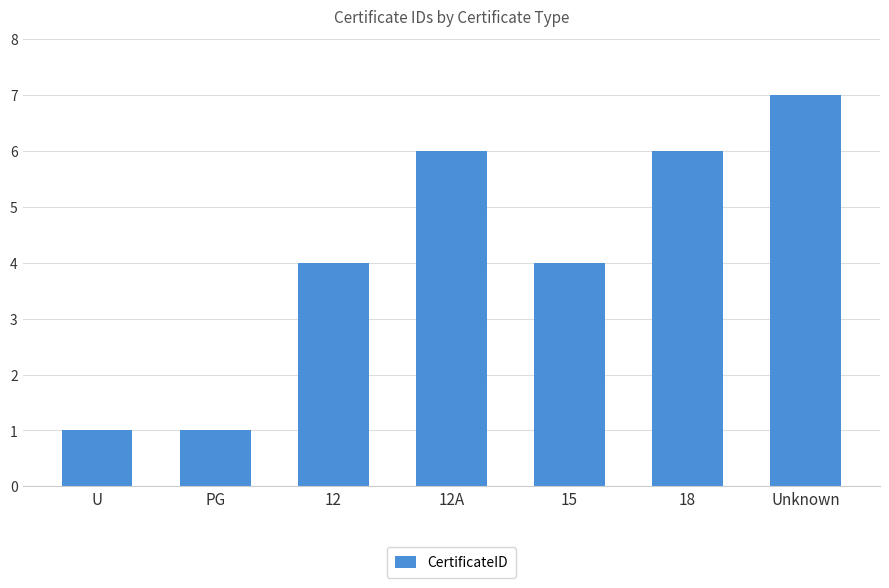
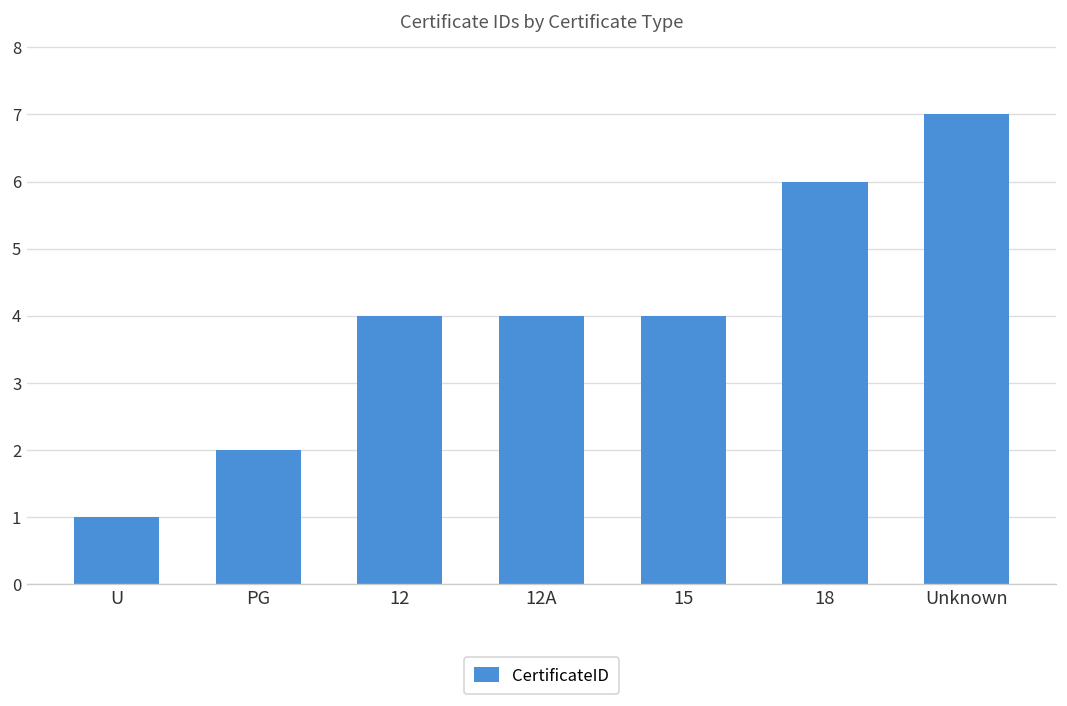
  {
    "U": 1,
-   "PG": 1,
+   "PG": 2,
    "12": 4,
-   "12A": 6,
+   "12A": 4,
    "15": 4,
    "18": 6,
    "Unknown": 7
  }
